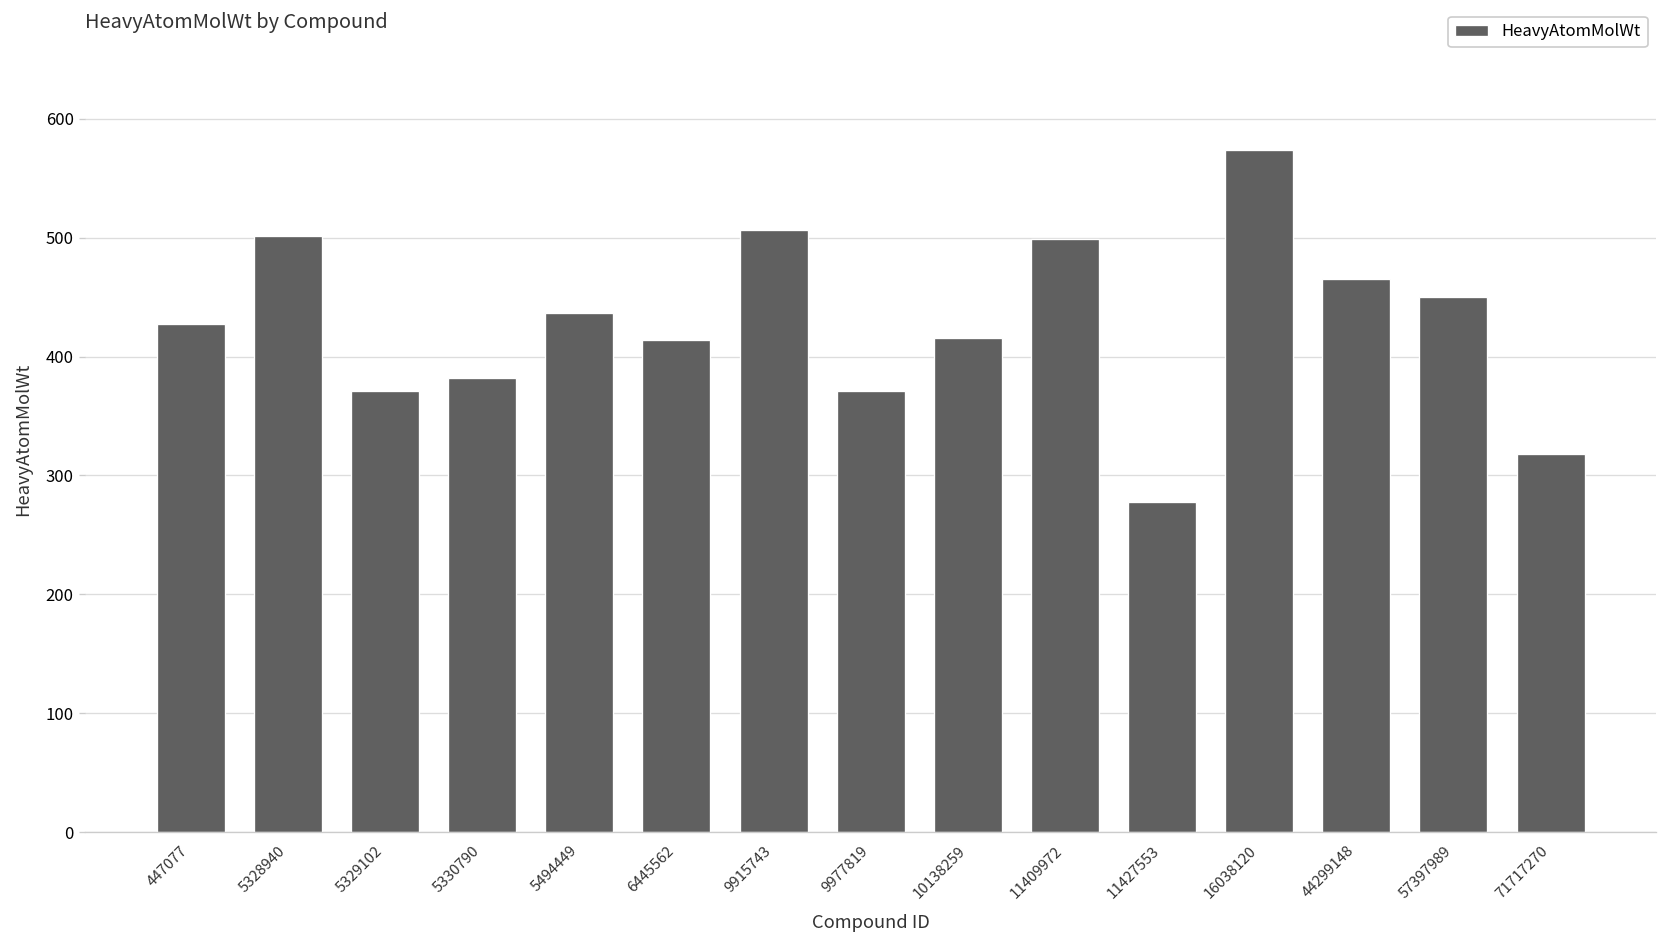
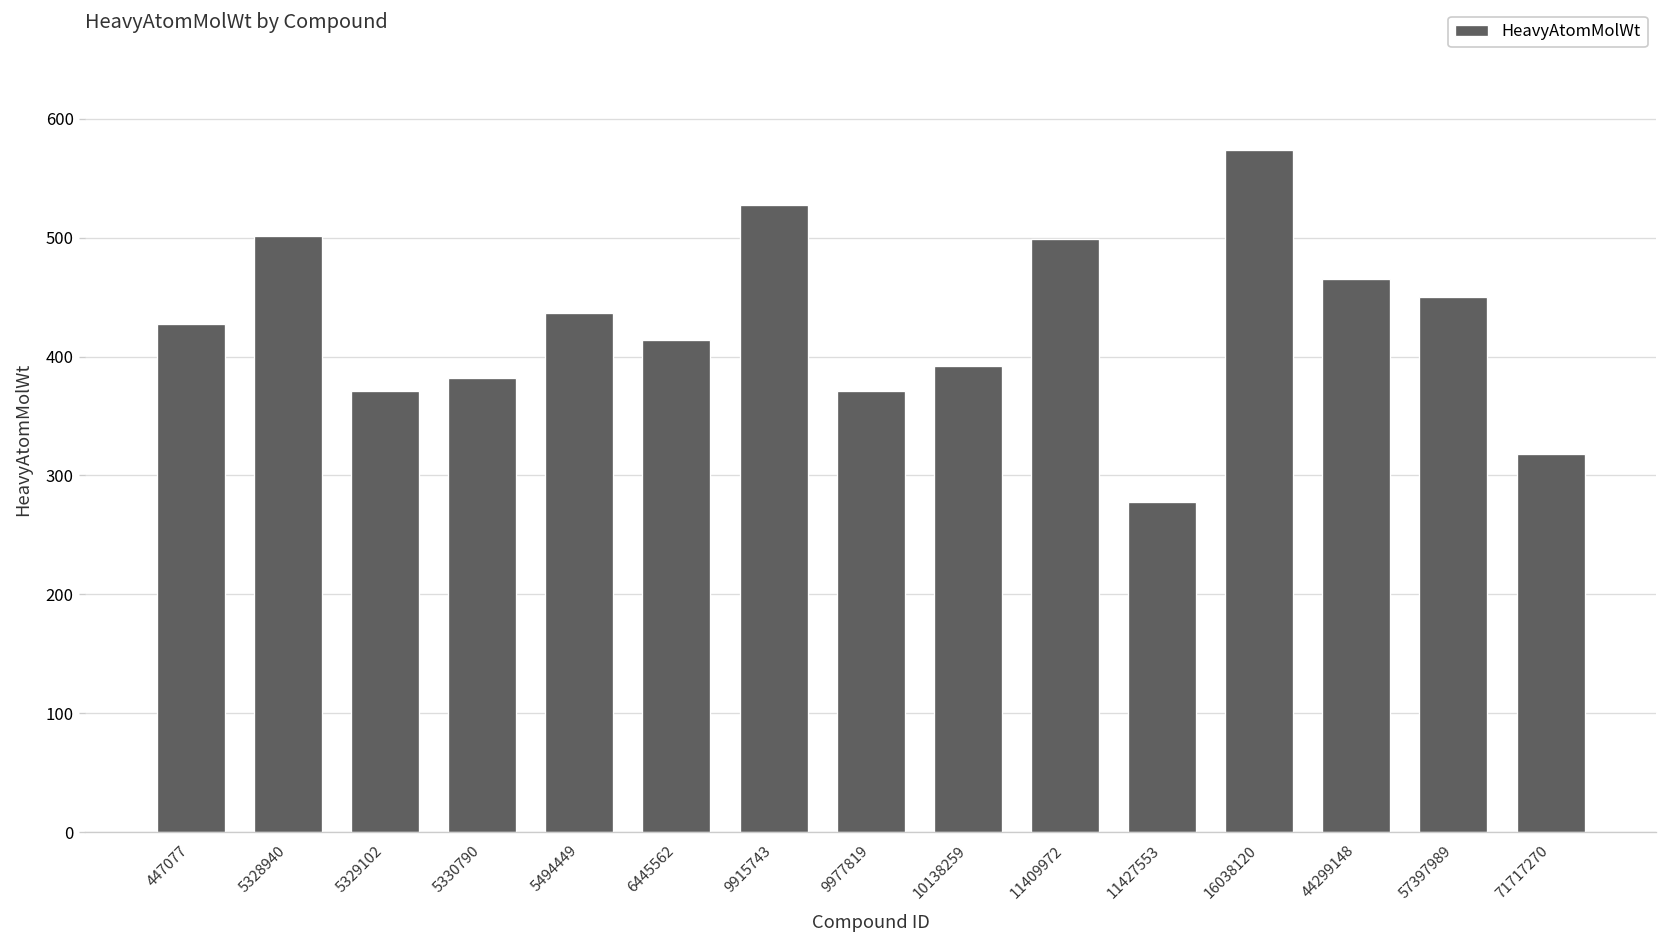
  {
    "447077": 430,
    "5328940": 500,
    "5329102": 370,
    "5330790": 380,
    "5494449": 440,
    "6445562": 410,
-   "9915743": 510,
+   "9915743": 530,
    "9977819": 370,
-   "10138259": 420,
+   "10138259": 390,
    "11409972": 500,
    "11427553": 280,
    "16038120": 570,
    "44299148": 470,
    "57397989": 450,
    "71717270": 320
  }
